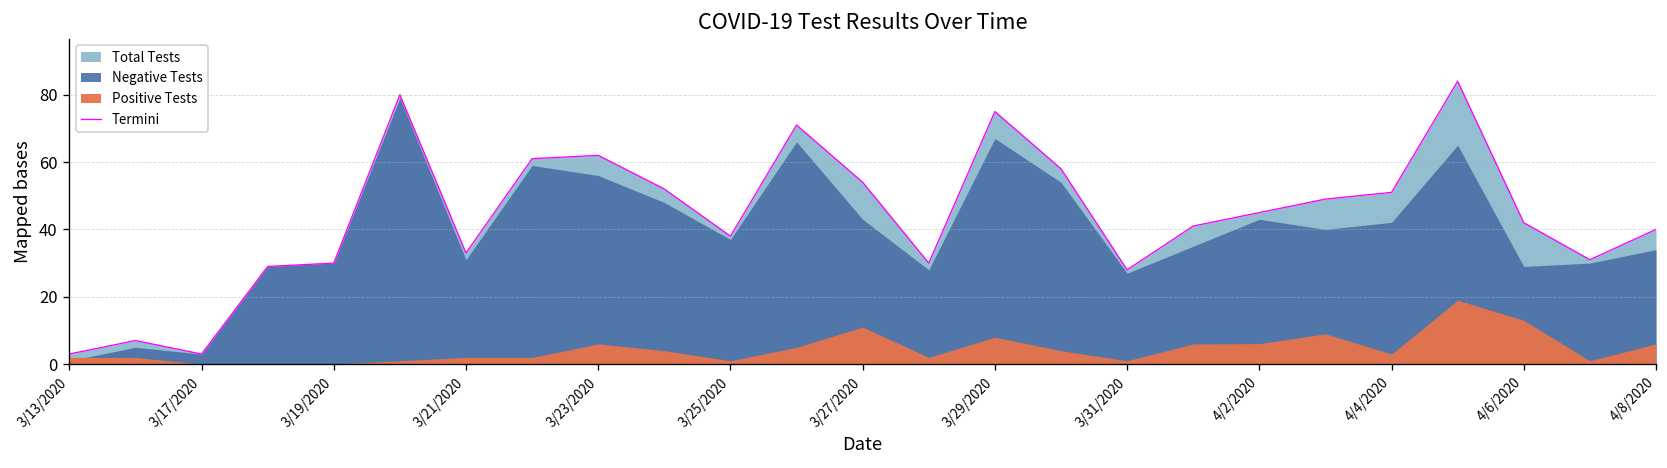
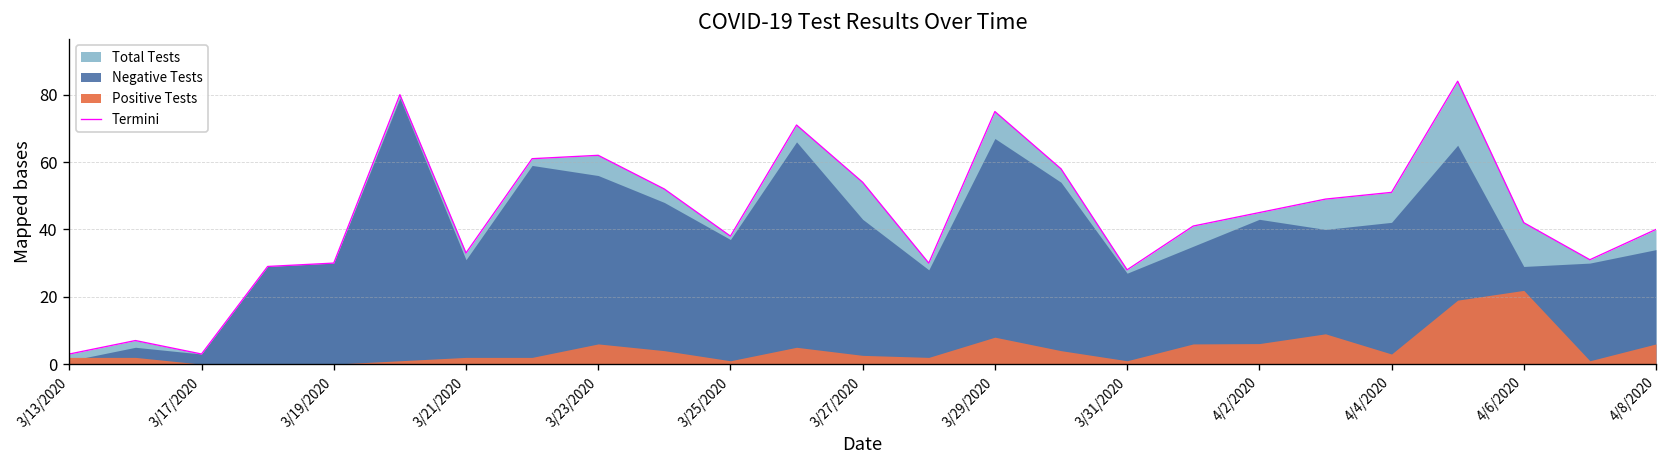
  {
    "Total Tests": {
      "3/13/2020": 3,
      "3/21/2020": 33,
      "3/23/2020": 62,
      "3/25/2020": 38,
      "3/27/2020": 54,
      "3/29/2020": 75,
      "3/31/2020": 28,
      "4/2/2020": 45,
      "4/4/2020": 51,
      "4/6/2020": 42,
      "4/8/2020": 40
    },
    "Negative Tests": {
      "3/13/2020": 1,
      "3/21/2020": 31,
      "3/23/2020": 56,
      "3/25/2020": 37,
      "3/27/2020": 43,
      "3/29/2020": 67,
      "3/31/2020": 27,
      "4/2/2020": 43,
      "4/4/2020": 42,
      "4/6/2020": 29,
      "4/8/2020": 34
    },
    "Positive Tests": {
      "3/13/2020": 2,
      "3/17/2020": 0,
      "3/19/2020": 0,
      "3/21/2020": 2,
      "3/23/2020": 6,
      "3/25/2020": 1,
-     "3/27/2020": 11,
+     "3/27/2020": 3,
      "3/29/2020": 8,
      "3/31/2020": 1,
      "4/2/2020": 6,
      "4/4/2020": 3,
-     "4/6/2020": 13,
+     "4/6/2020": 22,
      "4/8/2020": 6
    }
  }
